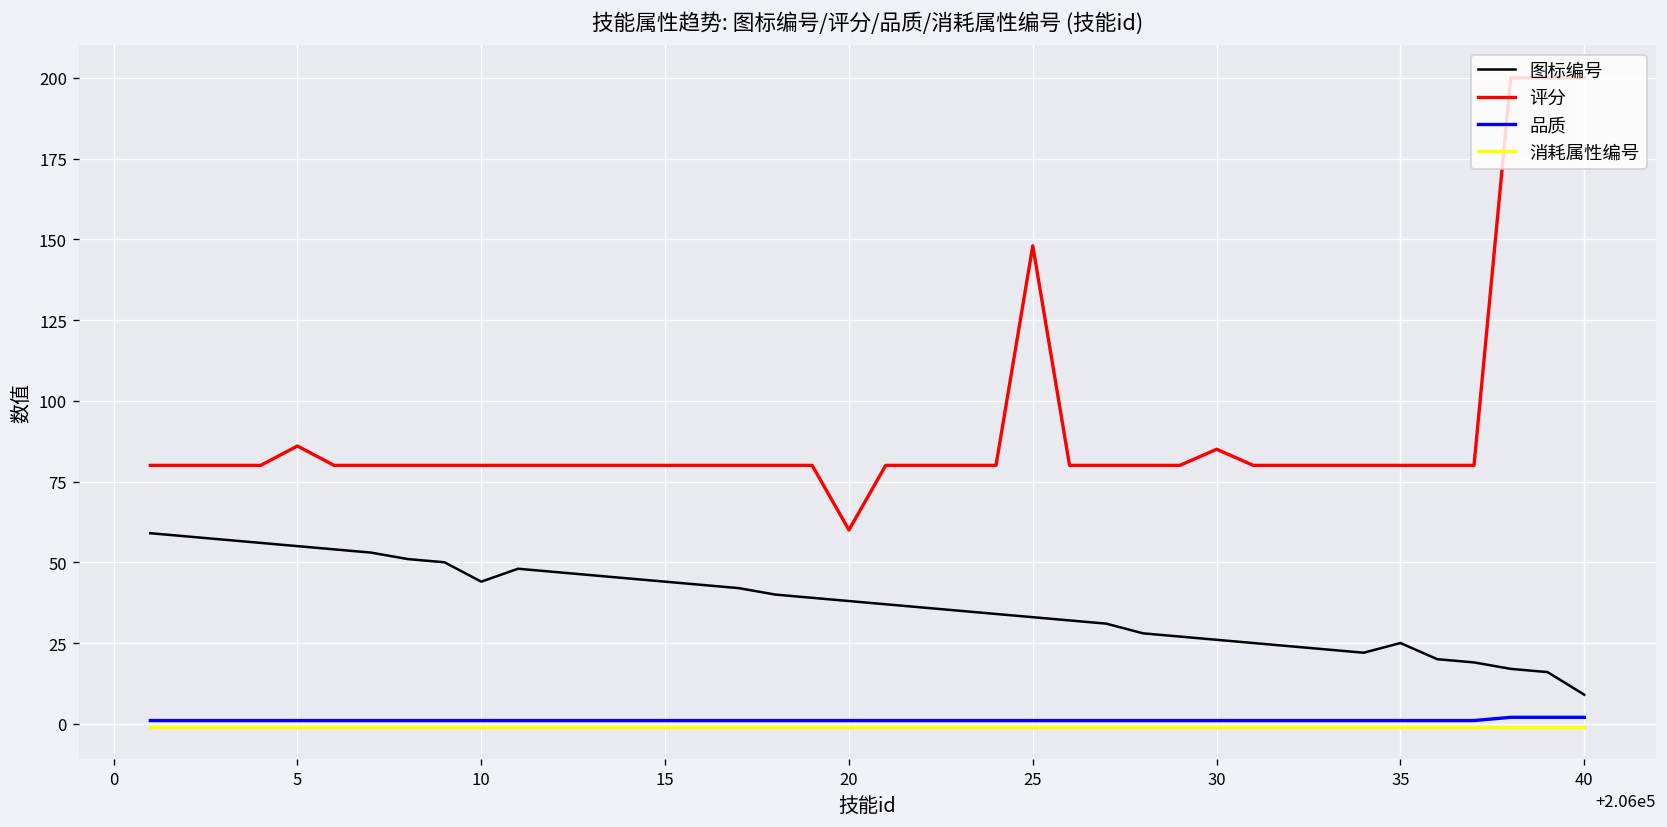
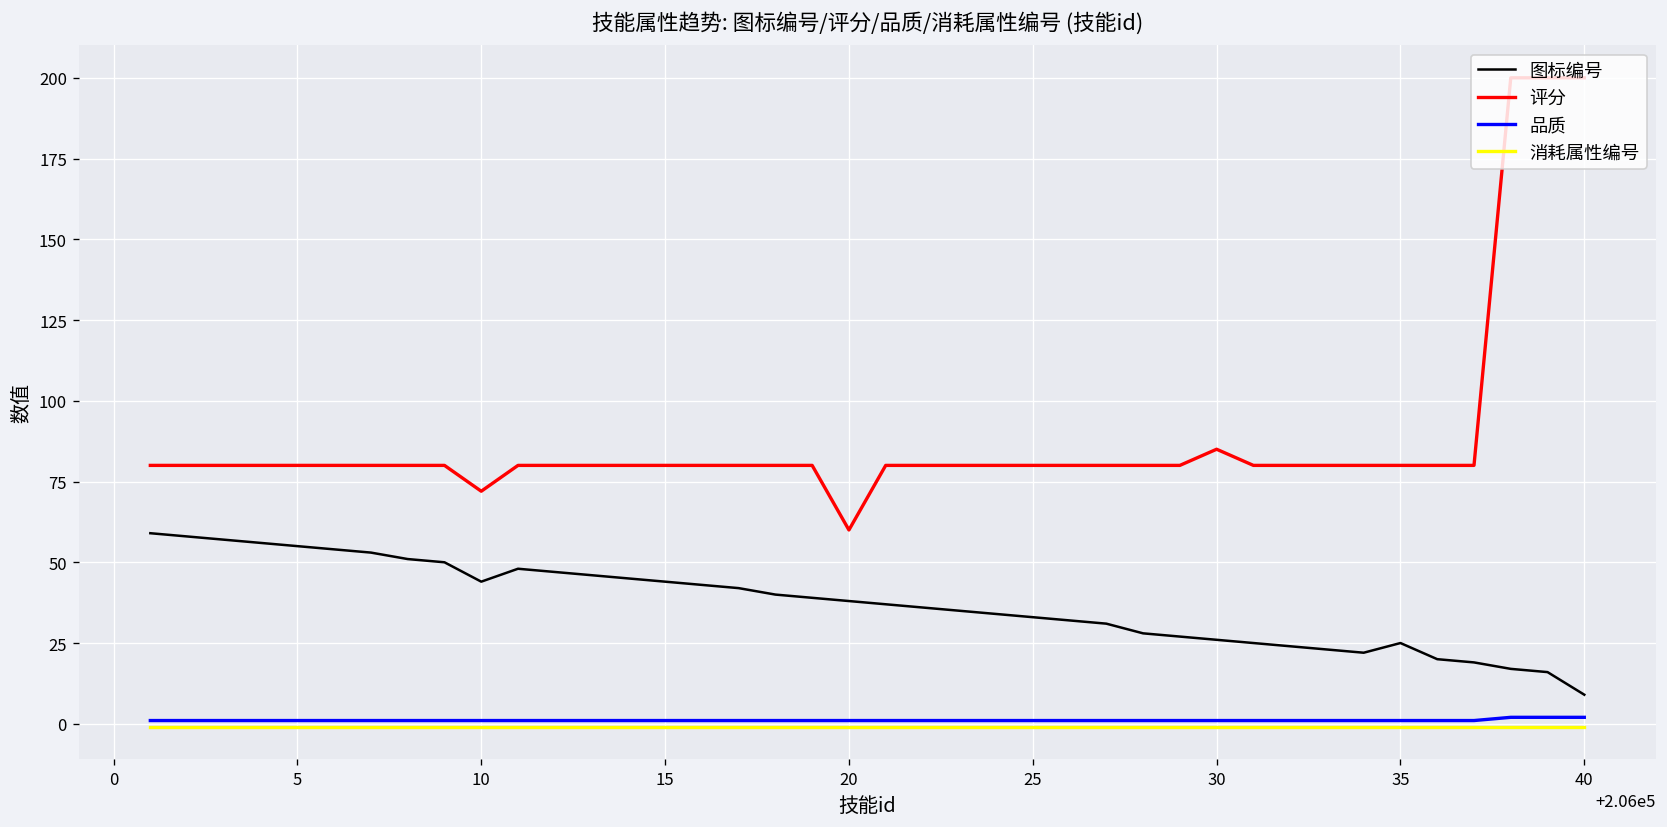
  {
    "图标编号": {
      "5": 55,
      "10": 44,
      "15": 44,
      "20": 38,
      "25": 33,
      "30": 26,
      "35": 25,
      "40": 9
    },
    "评分": {
-     "5": 86,
-     "10": 80,
+     "5": 80,
+     "10": 72,
      "15": 80,
      "20": 60,
-     "25": 148,
+     "25": 80,
      "30": 85,
      "35": 80
    },
    "品质": {
      "5": 1,
      "10": 1,
      "15": 1,
      "20": 1,
      "25": 1,
      "30": 1,
      "35": 1,
      "40": 2
    },
    "消耗属性编号": {
      "5": -1,
      "10": -1,
      "15": -1,
      "20": -1,
      "25": -1,
      "30": -1,
      "35": -1,
      "40": -1
    }
  }
